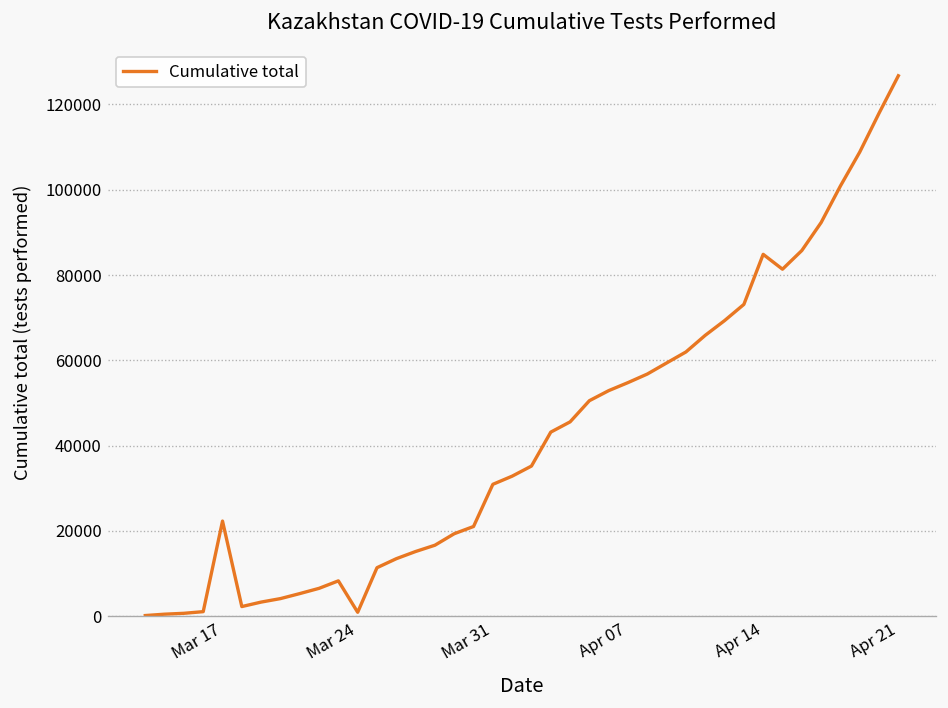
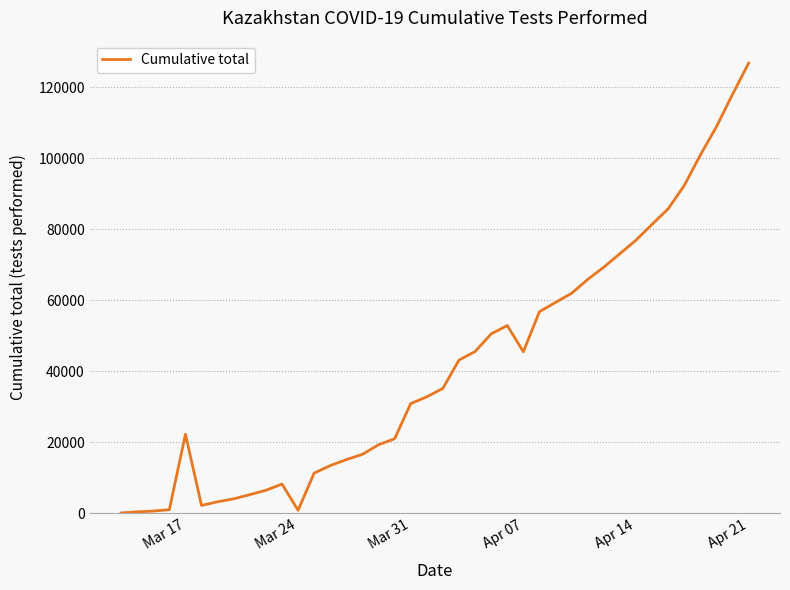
  {
    "Mar 17": 22000,
    "Mar 24": 1000,
    "Mar 31": 31000,
-   "Apr 07": 55000,
-   "Apr 14": 85000,
+   "Apr 07": 45000,
+   "Apr 14": 77000,
    "Apr 21": 127000
  }
